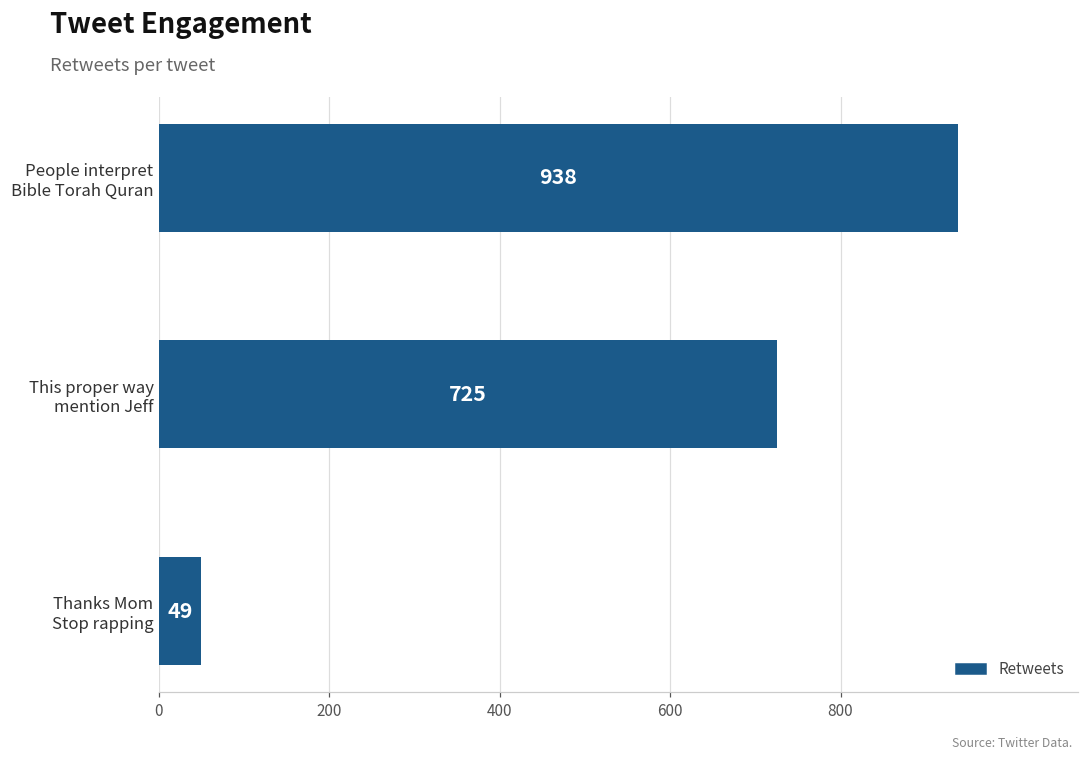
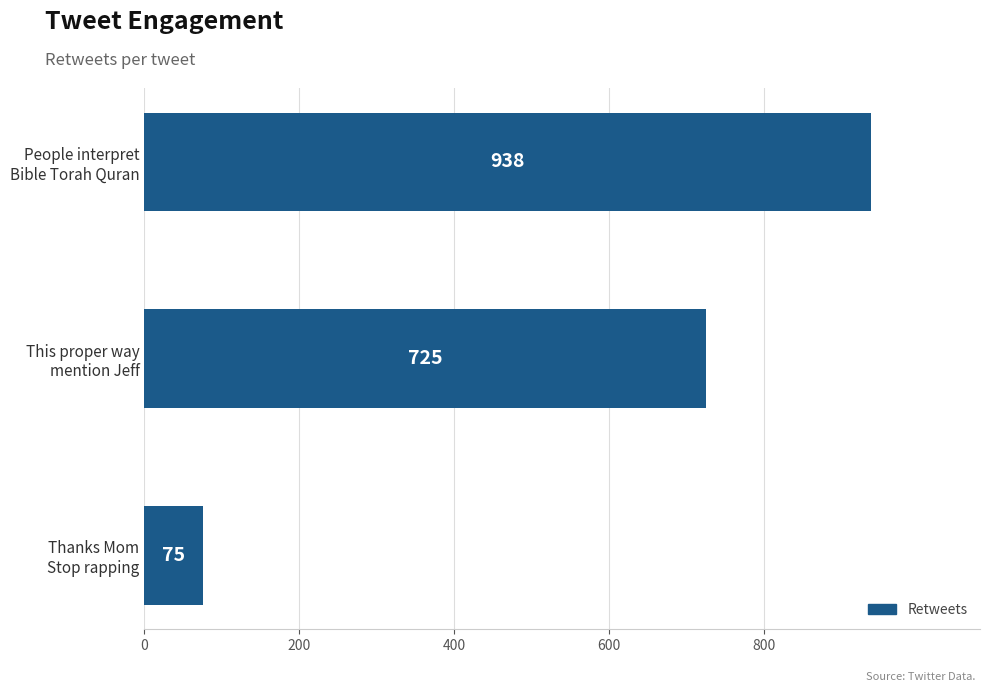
  {
    "People interpret Bible Torah Quran": 938,
    "This proper way mention Jeff": 725,
-   "Thanks Mom Stop rapping": 49
+   "Thanks Mom Stop rapping": 75
  }
